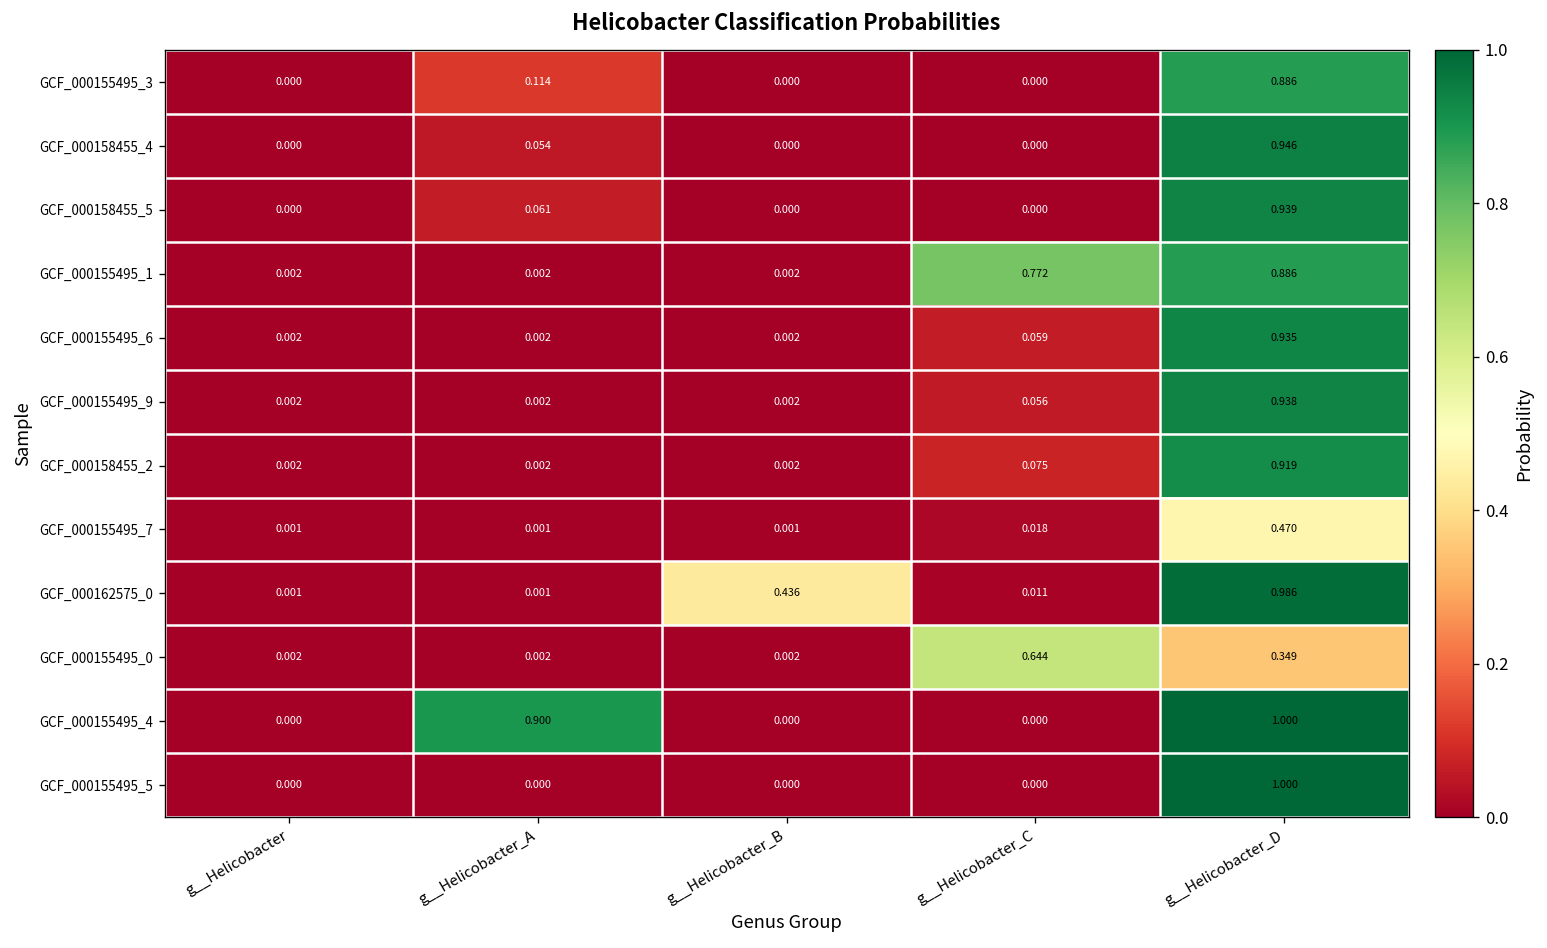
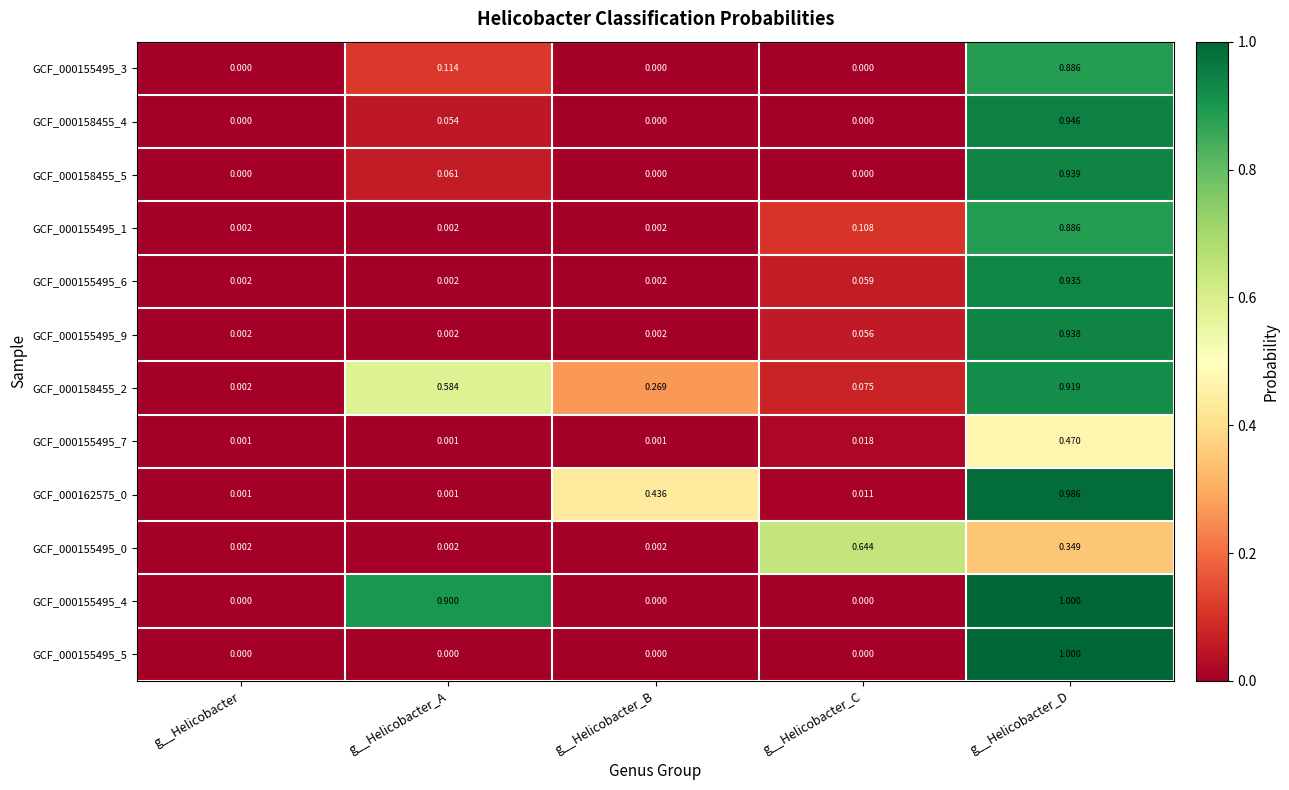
  {
    "GCF_000155495_3": {
      "g__Helicobacter": 0.000,
      "g__Helicobacter_A": 0.114,
      "g__Helicobacter_B": 0.000,
      "g__Helicobacter_C": 0.000,
      "g__Helicobacter_D": 0.886
    },
    "GCF_000158455_4": {
      "g__Helicobacter": 0.000,
      "g__Helicobacter_A": 0.054,
      "g__Helicobacter_B": 0.000,
      "g__Helicobacter_C": 0.000,
      "g__Helicobacter_D": 0.946
    },
    "GCF_000158455_5": {
      "g__Helicobacter": 0.000,
      "g__Helicobacter_A": 0.061,
      "g__Helicobacter_B": 0.000,
      "g__Helicobacter_C": 0.000,
      "g__Helicobacter_D": 0.939
    },
    "GCF_000155495_1": {
      "g__Helicobacter": 0.002,
      "g__Helicobacter_A": 0.002,
      "g__Helicobacter_B": 0.002,
-     "g__Helicobacter_C": 0.772,
+     "g__Helicobacter_C": 0.108,
      "g__Helicobacter_D": 0.886
    },
    "GCF_000155495_6": {
      "g__Helicobacter": 0.002,
      "g__Helicobacter_A": 0.002,
      "g__Helicobacter_B": 0.002,
      "g__Helicobacter_C": 0.059,
      "g__Helicobacter_D": 0.935
    },
    "GCF_000155495_9": {
      "g__Helicobacter": 0.002,
      "g__Helicobacter_A": 0.002,
      "g__Helicobacter_B": 0.002,
      "g__Helicobacter_C": 0.056,
      "g__Helicobacter_D": 0.938
    },
    "GCF_000158455_2": {
      "g__Helicobacter": 0.002,
-     "g__Helicobacter_A": 0.002,
-     "g__Helicobacter_B": 0.002,
+     "g__Helicobacter_A": 0.584,
+     "g__Helicobacter_B": 0.269,
      "g__Helicobacter_C": 0.075,
      "g__Helicobacter_D": 0.919
    },
    "GCF_000155495_7": {
      "g__Helicobacter": 0.001,
      "g__Helicobacter_A": 0.001,
      "g__Helicobacter_B": 0.001,
      "g__Helicobacter_C": 0.018,
      "g__Helicobacter_D": 0.470
    },
    "GCF_000162575_0": {
      "g__Helicobacter": 0.001,
      "g__Helicobacter_A": 0.001,
      "g__Helicobacter_B": 0.436,
      "g__Helicobacter_C": 0.011,
      "g__Helicobacter_D": 0.986
    },
    "GCF_000155495_0": {
      "g__Helicobacter": 0.002,
      "g__Helicobacter_A": 0.002,
      "g__Helicobacter_B": 0.002,
      "g__Helicobacter_C": 0.644,
      "g__Helicobacter_D": 0.349
    },
    "GCF_000155495_4": {
      "g__Helicobacter": 0.000,
      "g__Helicobacter_A": 0.900,
      "g__Helicobacter_B": 0.000,
      "g__Helicobacter_C": 0.000,
      "g__Helicobacter_D": 1.000
    },
    "GCF_000155495_5": {
      "g__Helicobacter": 0.000,
      "g__Helicobacter_A": 0.000,
      "g__Helicobacter_B": 0.000,
      "g__Helicobacter_C": 0.000,
      "g__Helicobacter_D": 1.000
    }
  }
